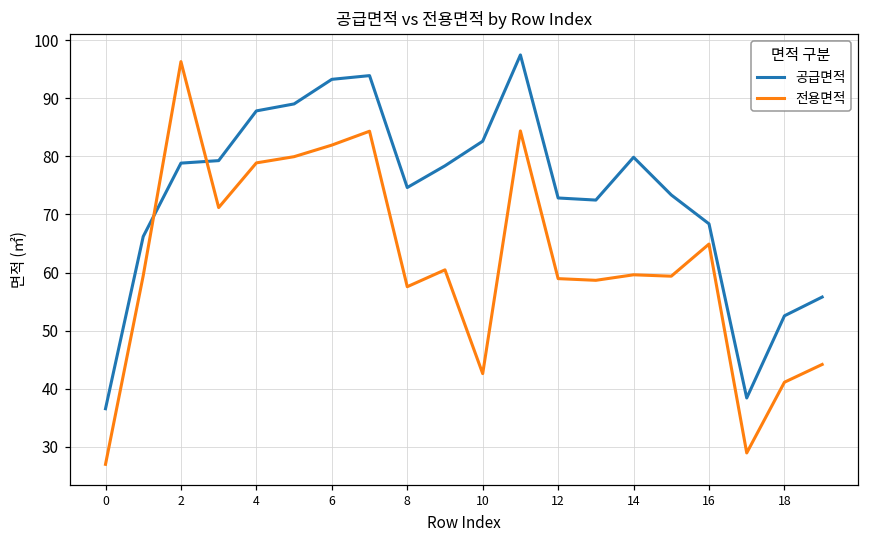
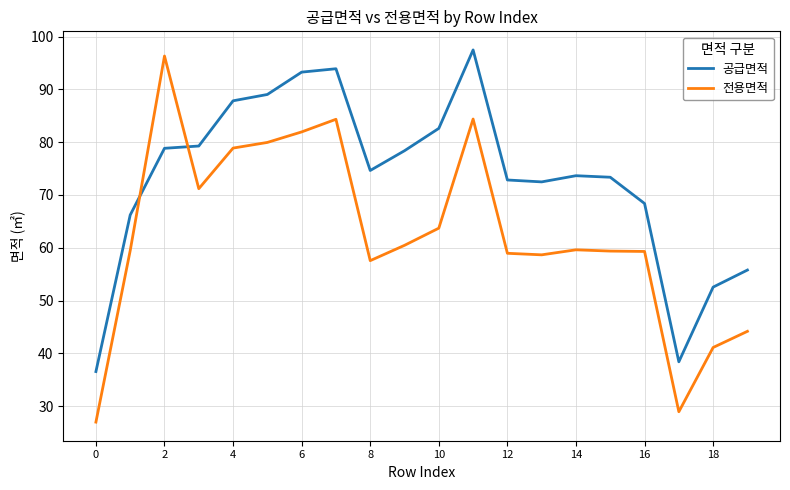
  {
    "공급면적": {
      "0": 37,
      "2": 79,
      "4": 88,
      "6": 93,
      "8": 75,
      "10": 83,
      "12": 73,
-     "14": 80,
+     "14": 74,
      "16": 68,
      "18": 53
    },
    "전용면적": {
      "0": 27,
      "2": 96,
      "4": 79,
      "6": 82,
      "8": 58,
-     "10": 43,
+     "10": 64,
      "12": 59,
      "14": 60,
-     "16": 65,
+     "16": 59,
      "18": 41
    }
  }
